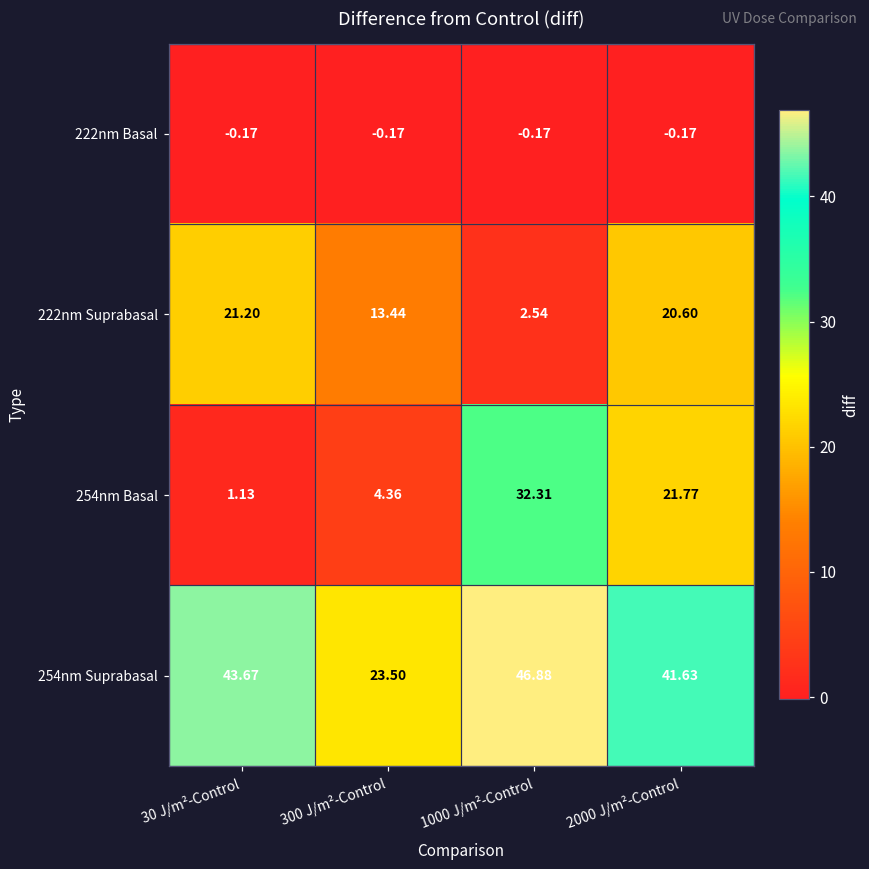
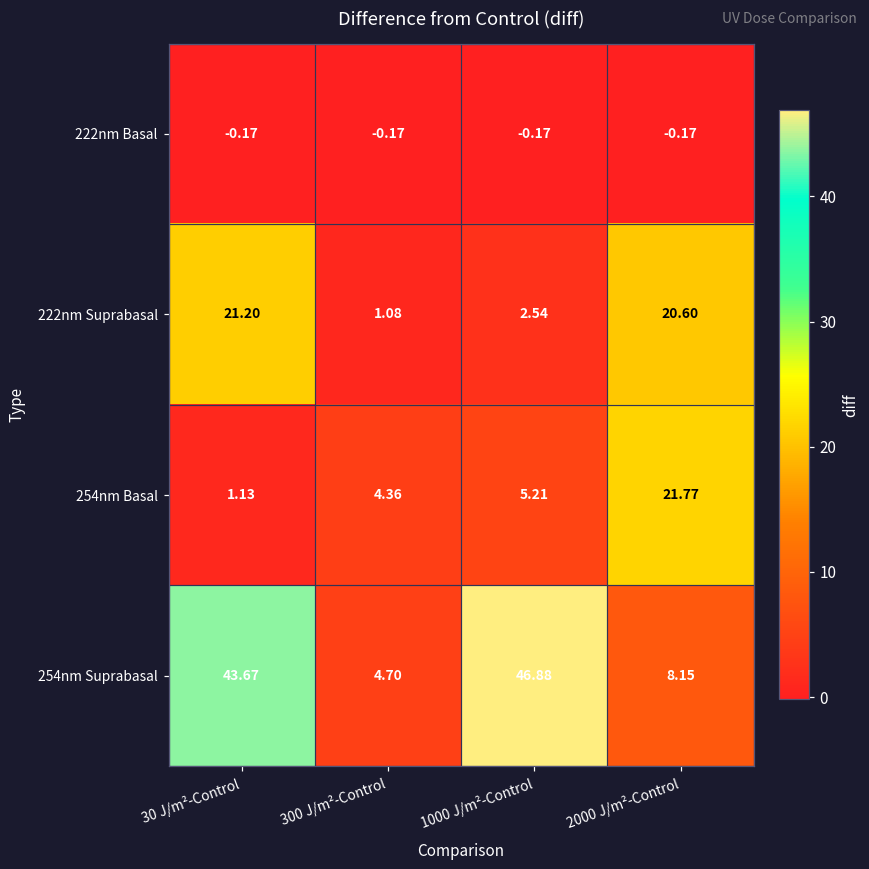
  {
    "222nm Basal": {
      "30 J/m²-Control": -0.17,
      "300 J/m²-Control": -0.17,
      "1000 J/m²-Control": -0.17,
      "2000 J/m²-Control": -0.17
    },
    "222nm Suprabasal": {
      "30 J/m²-Control": 21.20,
-     "300 J/m²-Control": 13.44,
+     "300 J/m²-Control": 1.08,
      "1000 J/m²-Control": 2.54,
      "2000 J/m²-Control": 20.60
    },
    "254nm Basal": {
      "30 J/m²-Control": 1.13,
      "300 J/m²-Control": 4.36,
-     "1000 J/m²-Control": 32.31,
+     "1000 J/m²-Control": 5.21,
      "2000 J/m²-Control": 21.77
    },
    "254nm Suprabasal": {
      "30 J/m²-Control": 43.67,
-     "300 J/m²-Control": 23.50,
+     "300 J/m²-Control": 4.70,
      "1000 J/m²-Control": 46.88,
-     "2000 J/m²-Control": 41.63
+     "2000 J/m²-Control": 8.15
    }
  }
